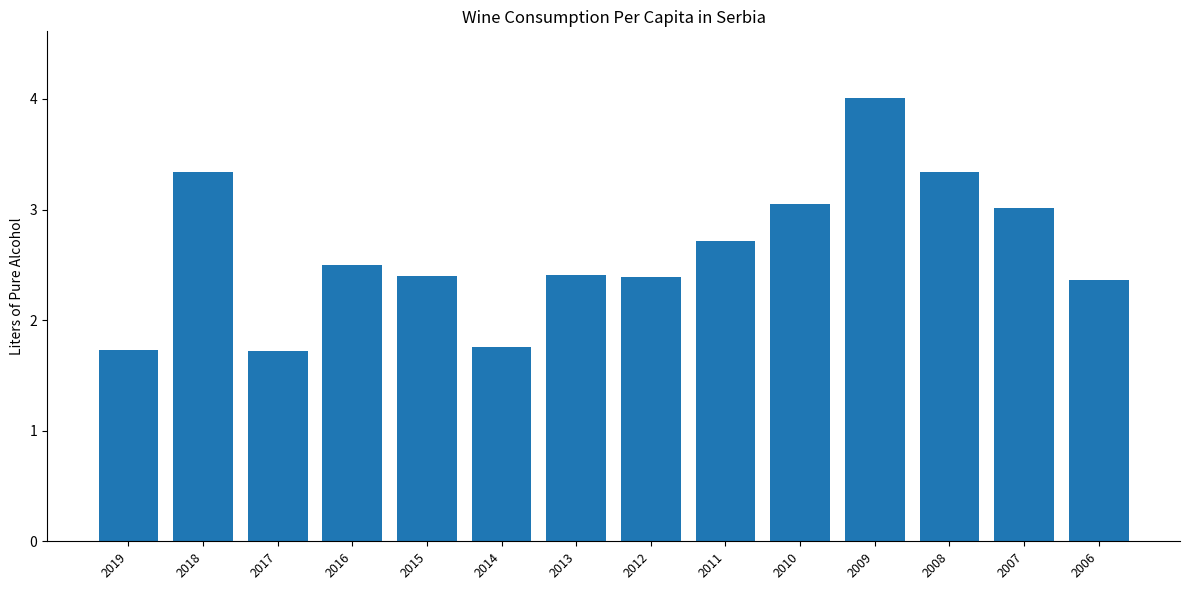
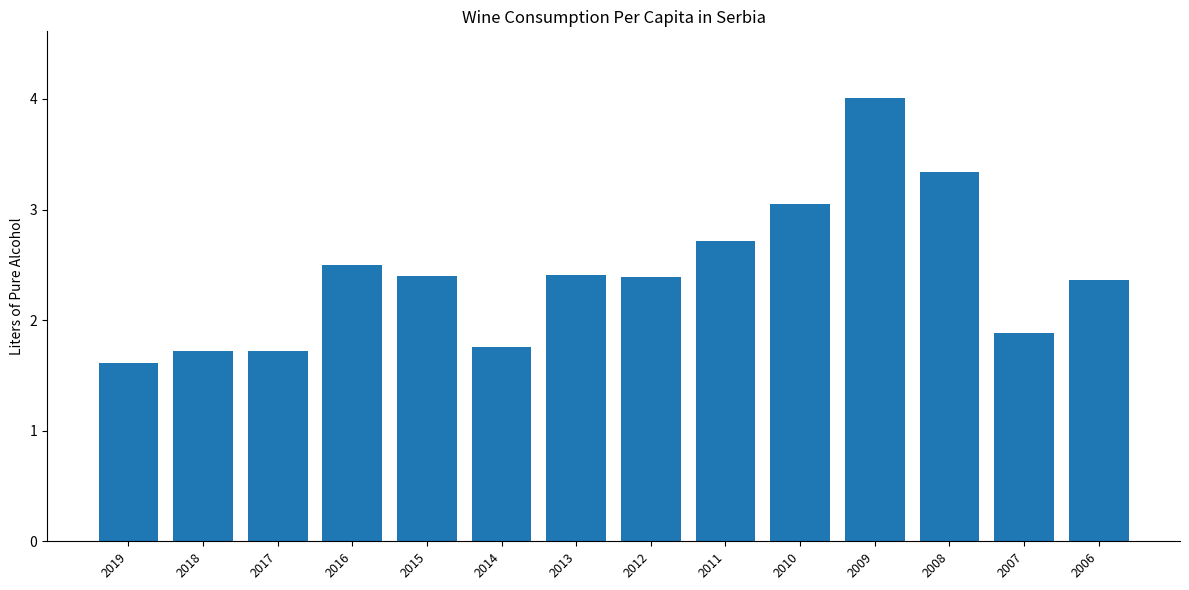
  {
-   "2019": 1.73,
-   "2018": 3.34,
+   "2019": 1.61,
+   "2018": 1.72,
    "2017": 1.72,
    "2016": 2.50,
    "2015": 2.40,
    "2014": 1.76,
    "2013": 2.41,
    "2012": 2.39,
    "2011": 2.72,
    "2010": 3.05,
    "2009": 4.01,
    "2008": 3.34,
-   "2007": 3.01,
+   "2007": 1.88,
    "2006": 2.36
  }
